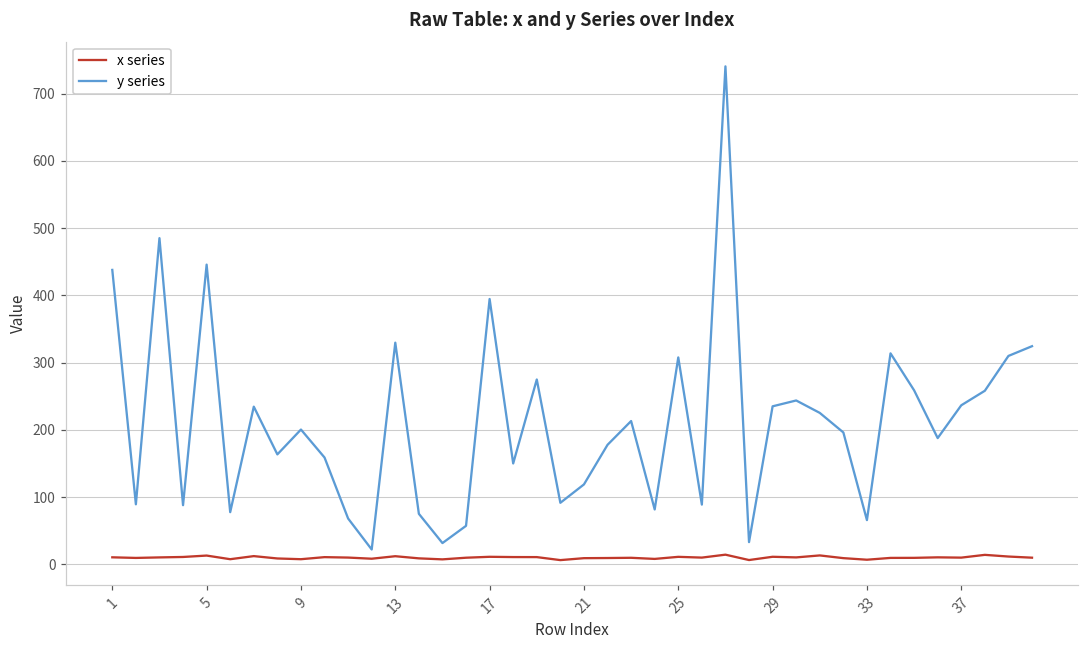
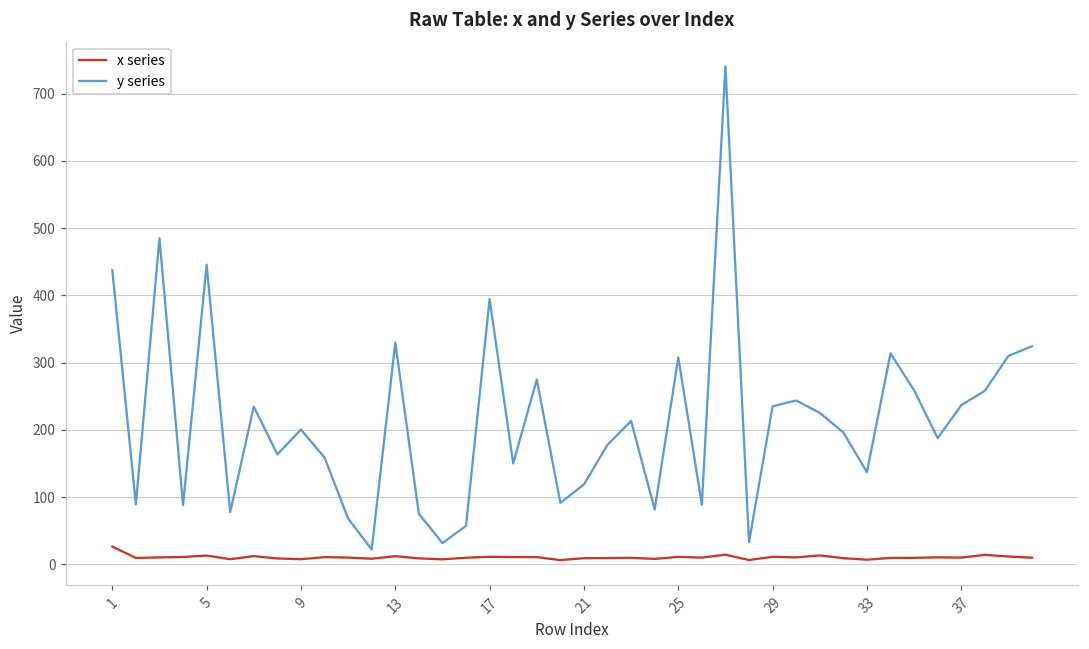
  {
    "x series": {
-     "1": 10,
+     "1": 30,
      "5": 10,
      "9": 10,
      "13": 10,
      "17": 10,
      "21": 10,
      "25": 10,
      "29": 10,
      "33": 10,
      "37": 10
    },
    "y series": {
      "1": 440,
      "5": 450,
      "9": 200,
      "13": 330,
      "17": 390,
      "21": 120,
      "25": 310,
      "29": 240,
-     "33": 70,
+     "33": 140,
      "37": 240
    }
  }
